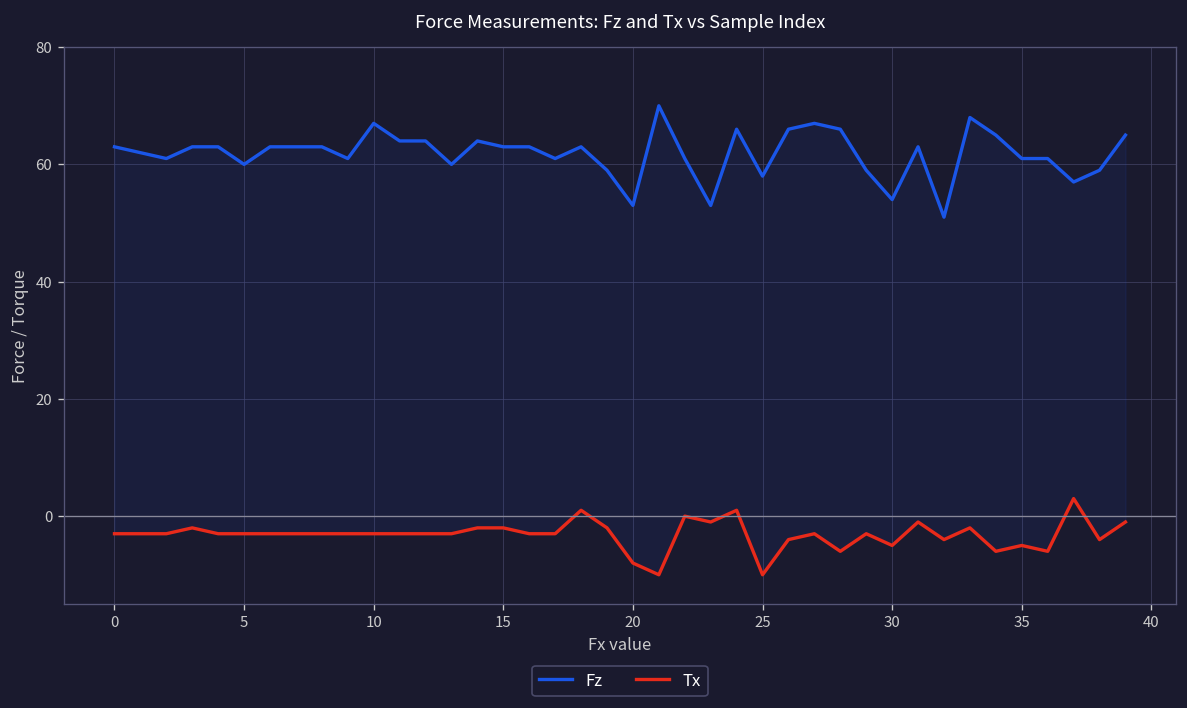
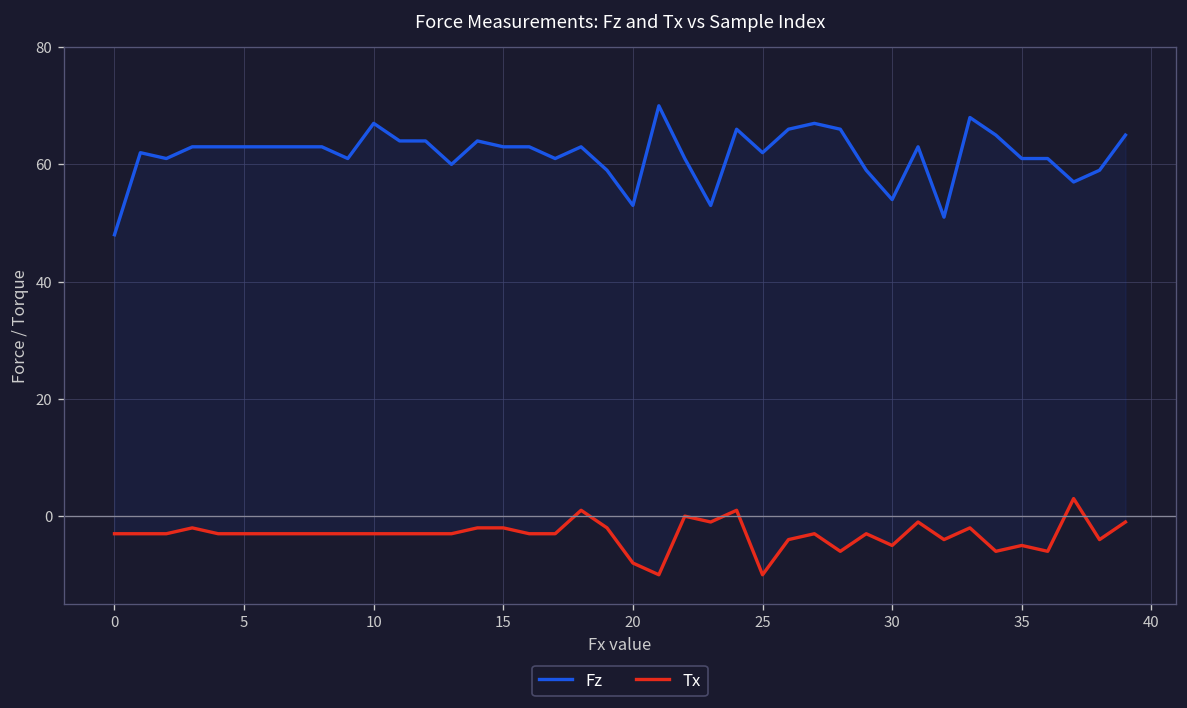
  {
    "Fz": {
-     "0": 63,
-     "5": 60,
+     "0": 48,
+     "5": 63,
      "10": 67,
      "15": 63,
      "20": 53,
-     "25": 58,
+     "25": 62,
      "30": 54,
      "35": 61
    },
    "Tx": {
      "0": -3,
      "5": -3,
      "10": -3,
      "15": -2,
      "20": -8,
      "25": -10,
      "30": -5,
      "35": -5
    }
  }
